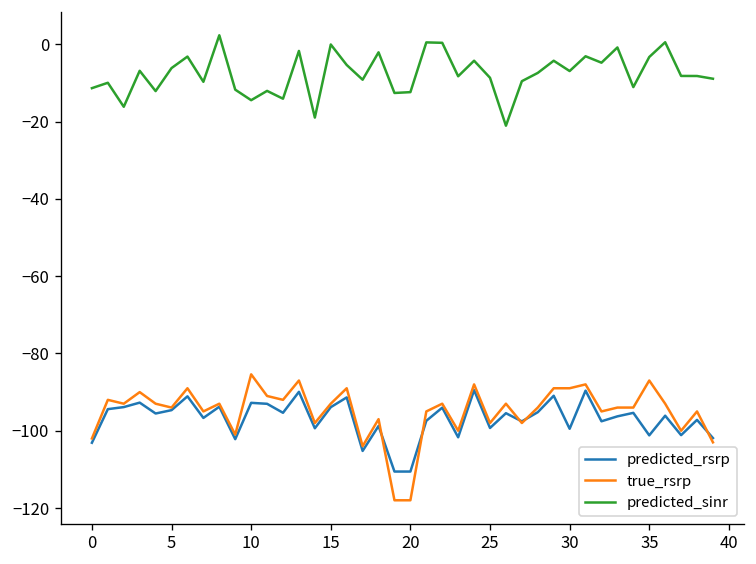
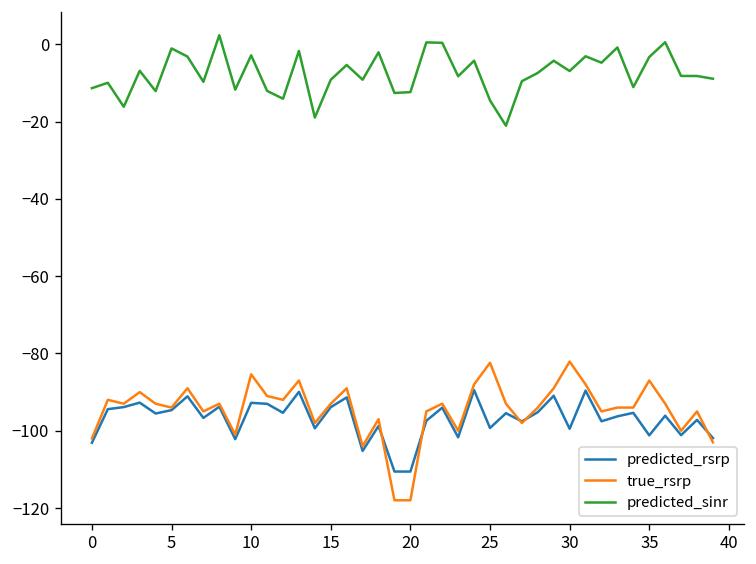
  {
    "predicted_rsrp": {
      "0": -103,
      "10": -93,
      "15": -94,
      "20": -111,
      "25": -99,
      "30": -99,
      "35": -101
    },
    "true_rsrp": {
      "0": -102,
      "10": -85,
      "15": -93,
      "20": -118,
-     "25": -98,
-     "30": -89,
+     "25": -82,
+     "30": -82,
      "35": -87
    },
    "predicted_sinr": {
      "0": -11,
-     "5": -6,
-     "10": -14,
-     "15": 0,
+     "5": -1,
+     "10": -3,
+     "15": -9,
      "20": -12,
-     "25": -9,
+     "25": -14,
      "30": -7,
      "35": -3
    }
  }
